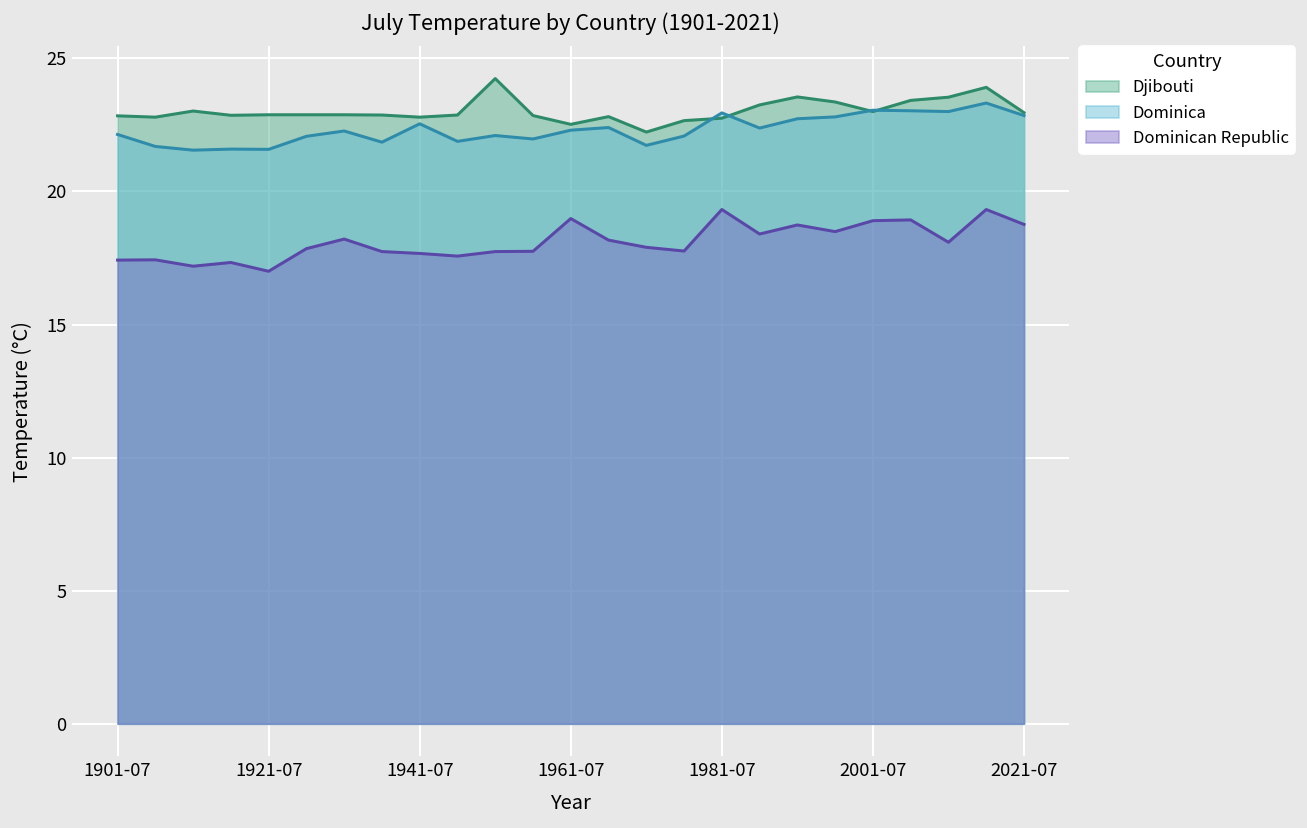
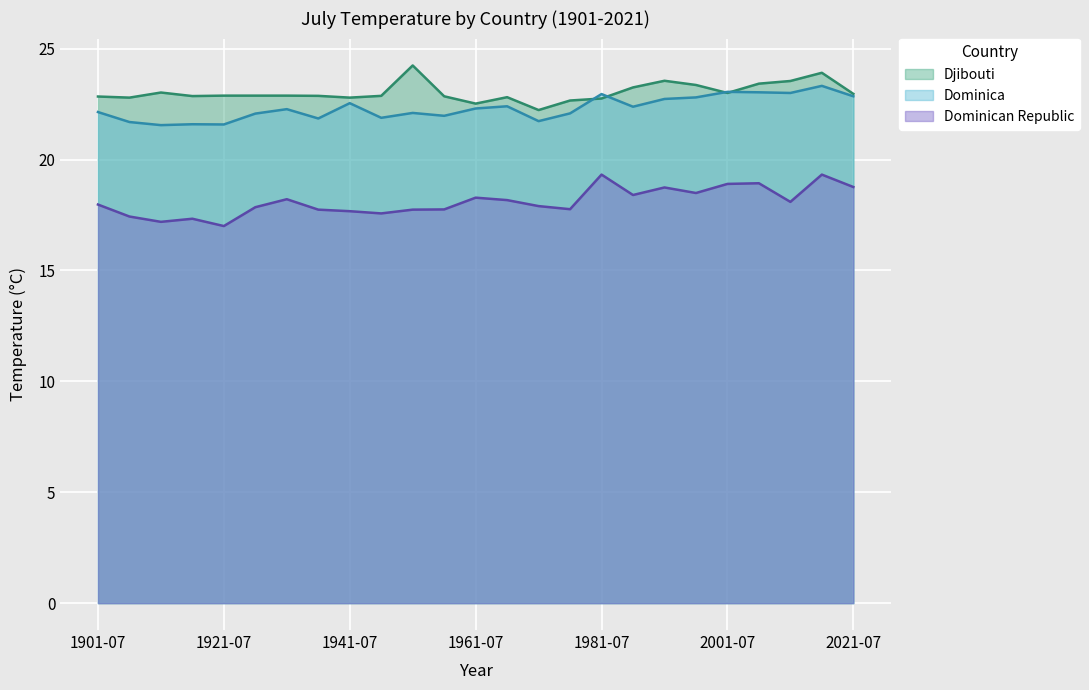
  {
    "Dominican Republic": {
-     "1901-07": 17.4,
+     "1901-07": 18.0,
      "1921-07": 17.0,
      "1941-07": 17.7,
-     "1961-07": 19.0,
+     "1961-07": 18.3,
      "1981-07": 19.3,
      "2001-07": 18.9,
      "2021-07": 18.8
    }
  }
